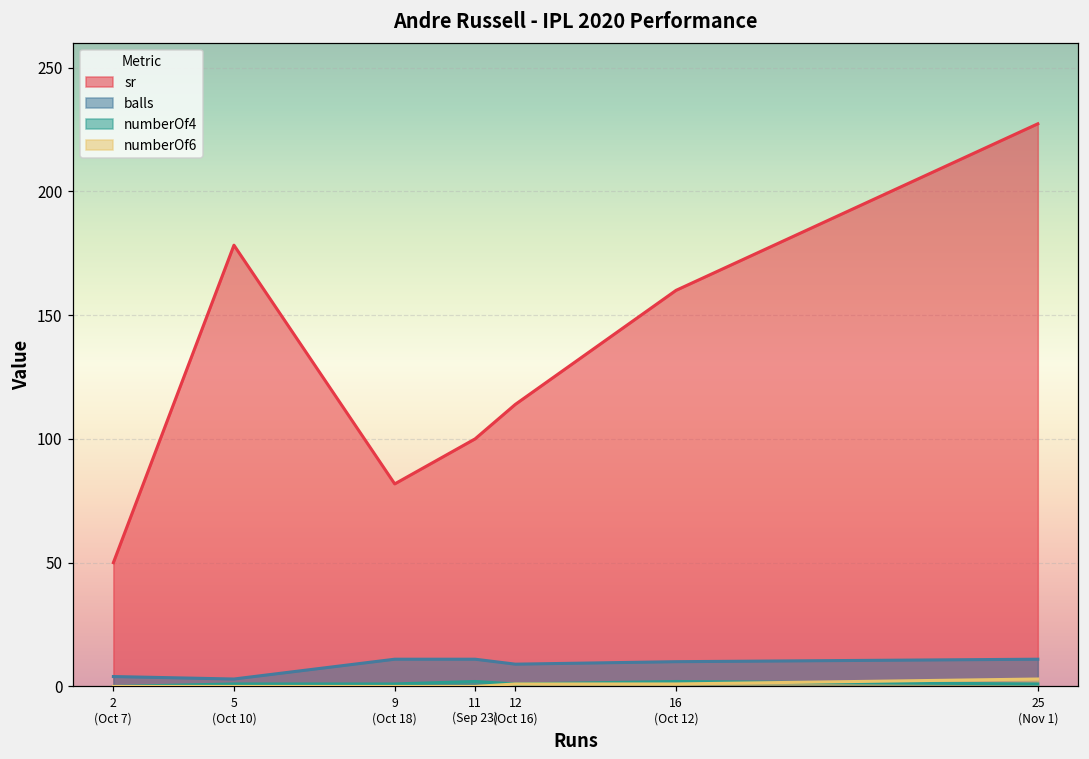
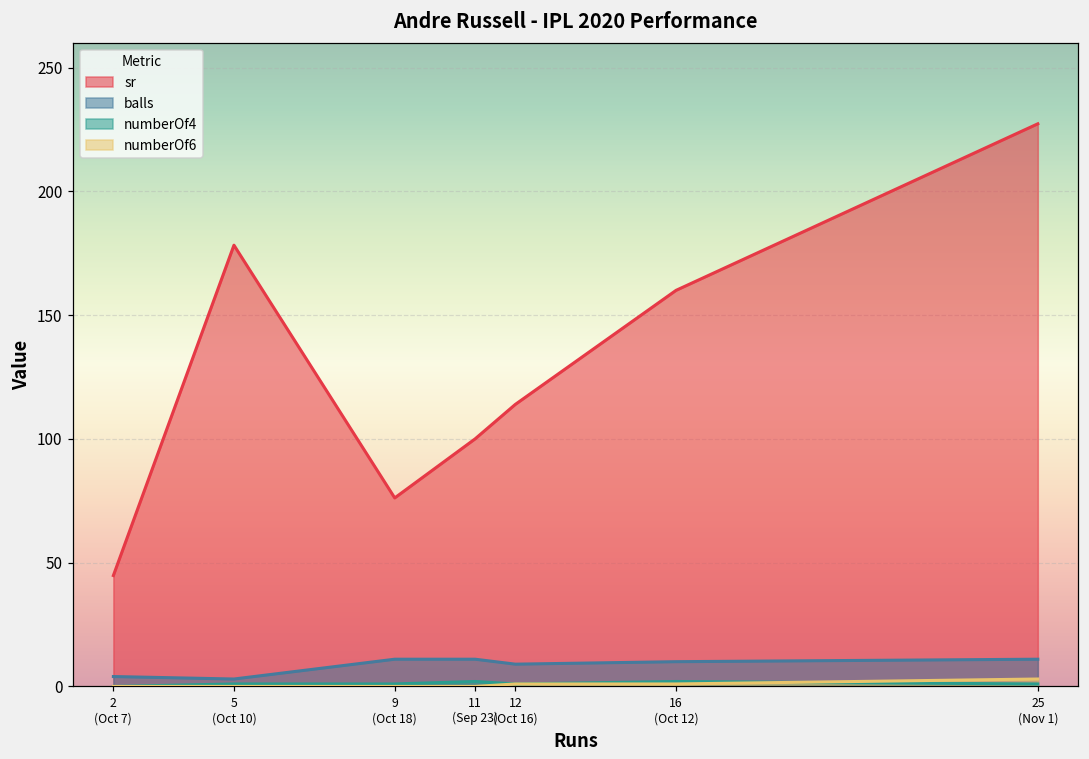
  {
    "sr": {
-     "2 (Oct 7)": 50,
+     "2 (Oct 7)": 45,
      "5 (Oct 10)": 178,
-     "9 (Oct 18)": 82,
+     "9 (Oct 18)": 76,
      "11 (Sep 23)": 100,
      "12 (Oct 16)": 114,
      "16 (Oct 12)": 160,
      "25 (Nov 1)": 227
    },
    "numberOf6": {
      "11 (Sep 23)": 0,
      "25 (Nov 1)": 3
    }
  }
